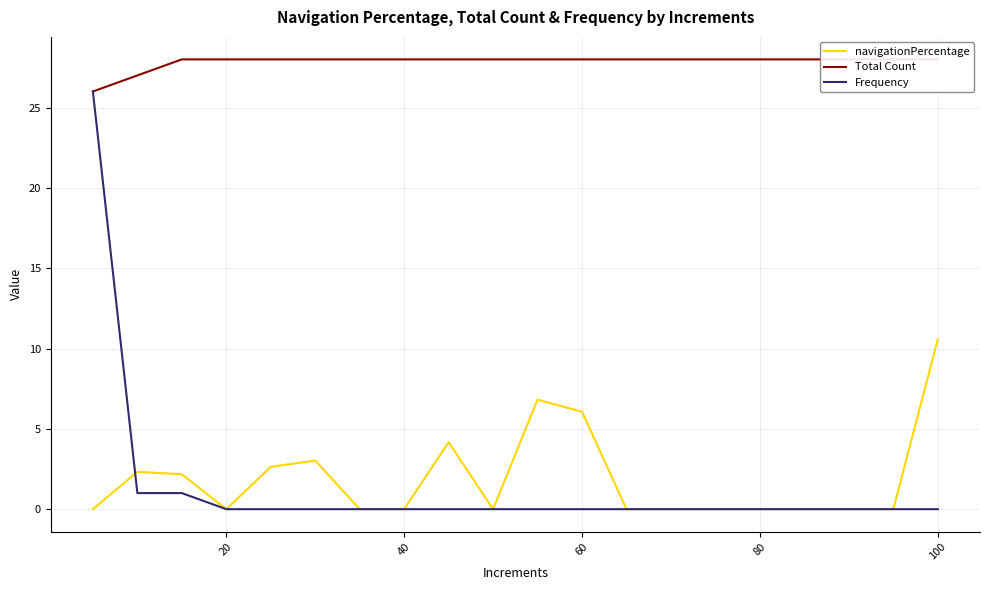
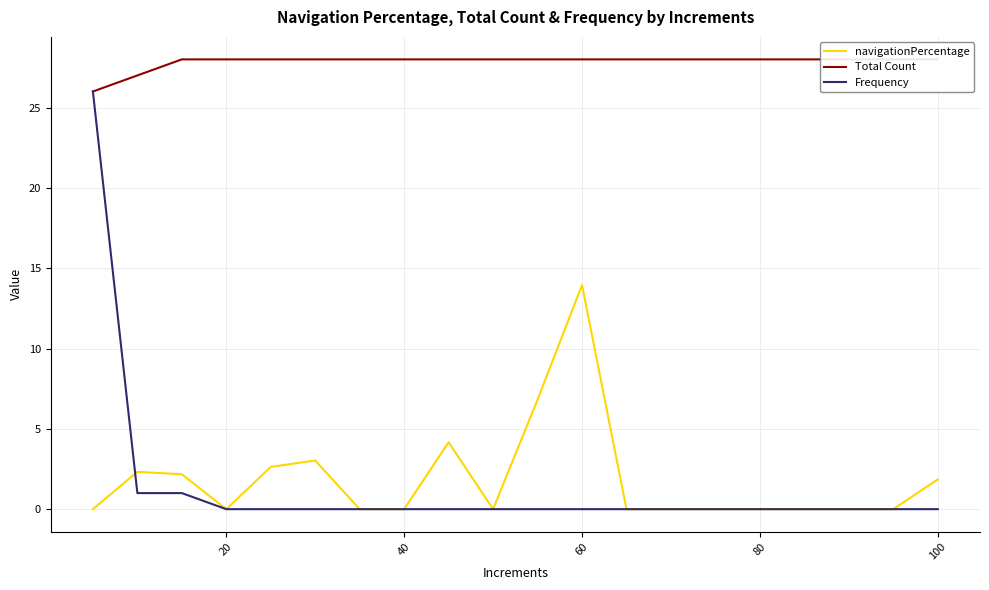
  {
    "navigationPercentage": {
-     "60": 6.1,
-     "100": 10.6
+     "60": 14.0,
+     "100": 1.9
    },
    "Total Count": {
      "20": 28.0,
      "40": 28.0,
      "60": 28.0,
      "80": 28.0
    },
    "Frequency": {
      "60": 0.0,
      "100": 0.0
    }
  }
